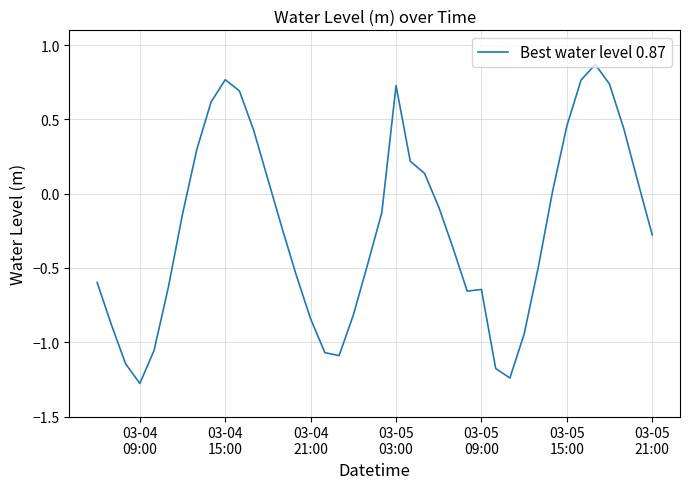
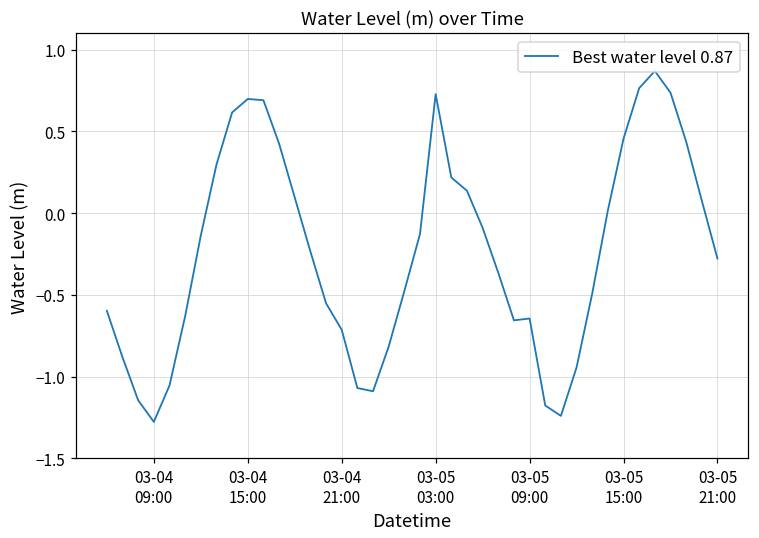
  {
    "03-04 09:00": -1.28,
-   "03-04 15:00": 0.77,
-   "03-04 21:00": -0.84,
+   "03-04 15:00": 0.70,
+   "03-04 21:00": -0.71,
    "03-05 03:00": 0.73,
    "03-05 09:00": -0.64,
    "03-05 15:00": 0.46,
    "03-05 21:00": -0.28
  }
